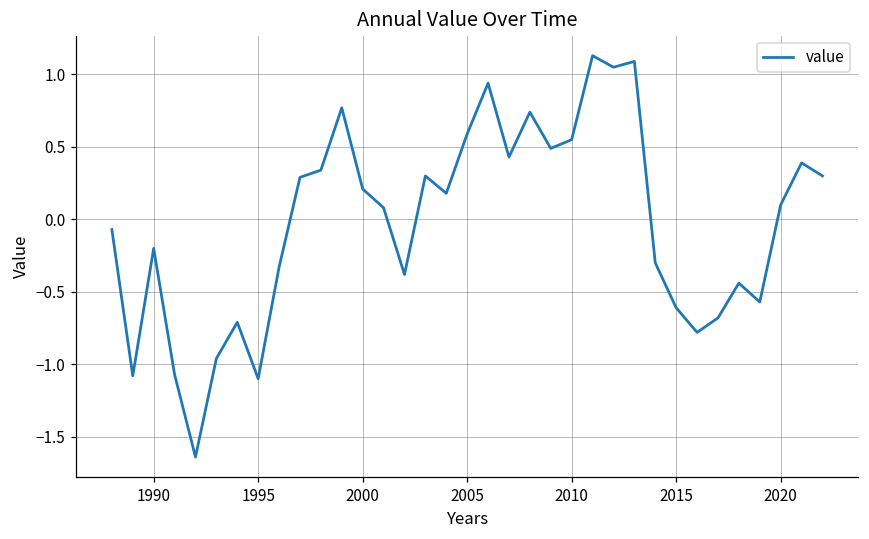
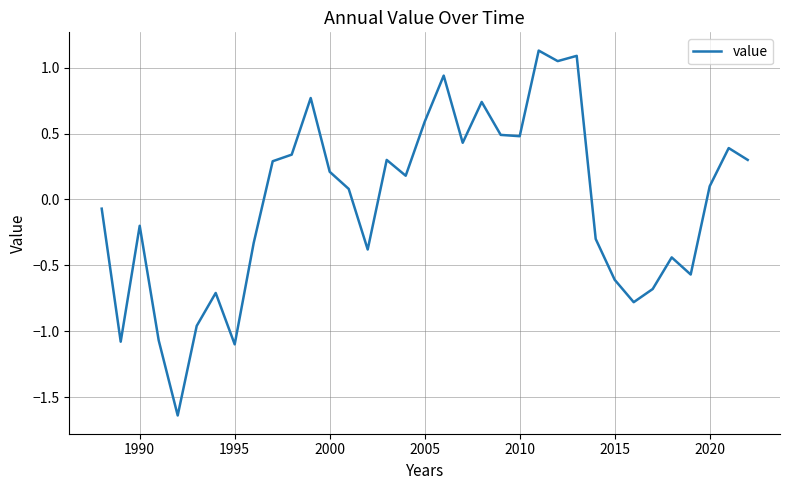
  {
    "1990": -0.20,
    "1995": -1.10,
    "2000": 0.21,
    "2005": 0.59,
-   "2010": 0.55,
+   "2010": 0.48,
    "2015": -0.61,
    "2020": 0.10
  }
